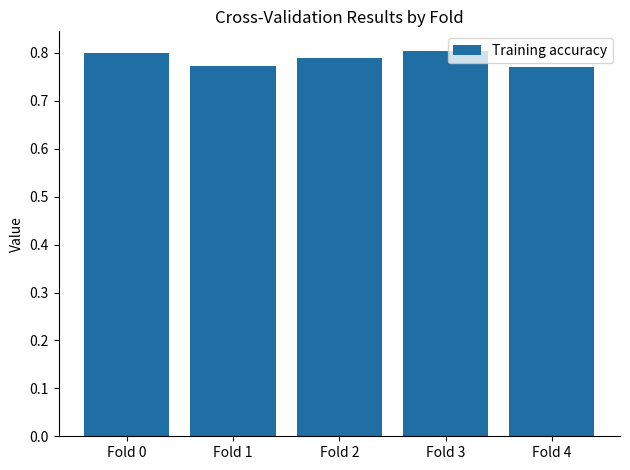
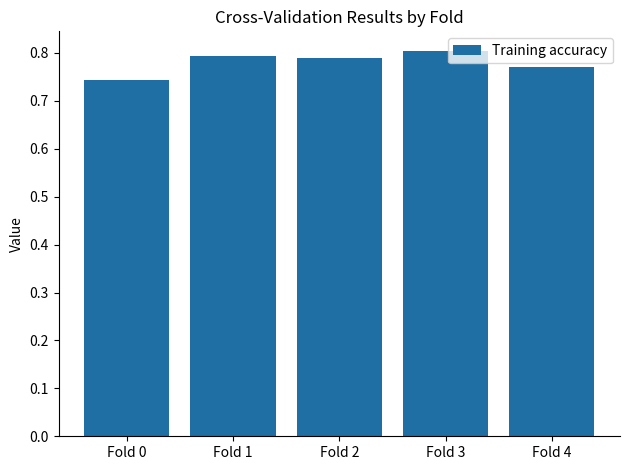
  {
-   "Fold 0": 0.80,
-   "Fold 1": 0.77,
+   "Fold 0": 0.74,
+   "Fold 1": 0.79,
    "Fold 2": 0.79,
    "Fold 3": 0.80,
    "Fold 4": 0.77
  }
